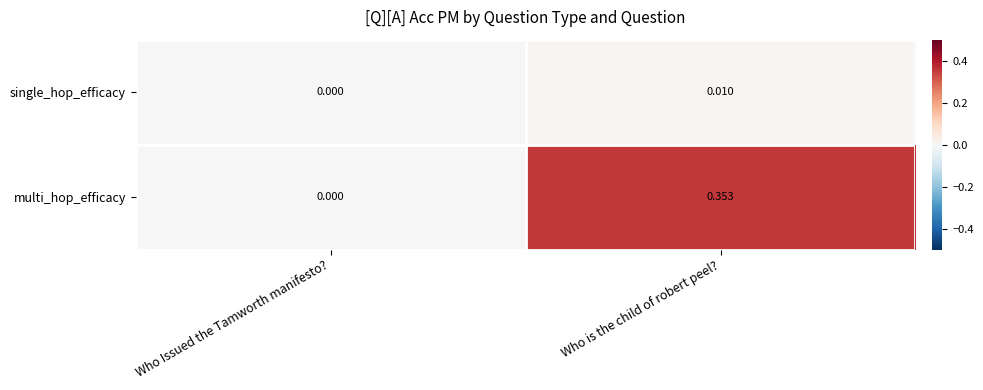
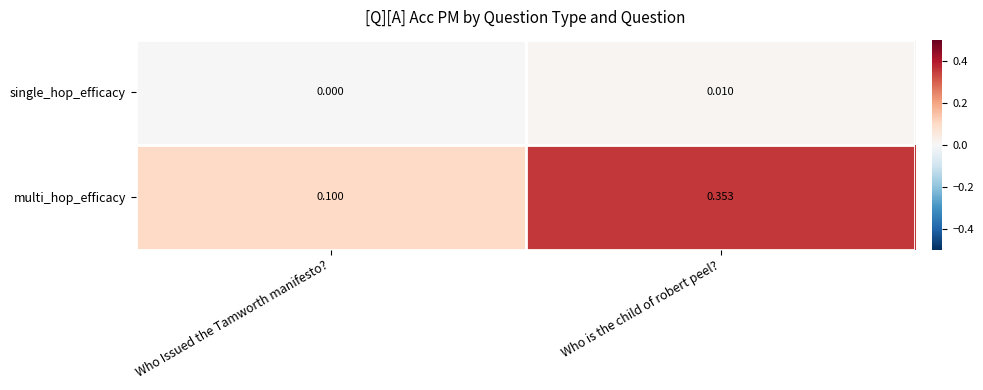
  {
    "single_hop_efficacy": {
      "Who Issued the Tamworth manifesto?": 0.000,
      "Who is the child of robert peel?": 0.010
    },
    "multi_hop_efficacy": {
-     "Who Issued the Tamworth manifesto?": 0.000,
+     "Who Issued the Tamworth manifesto?": 0.100,
      "Who is the child of robert peel?": 0.353
    }
  }
